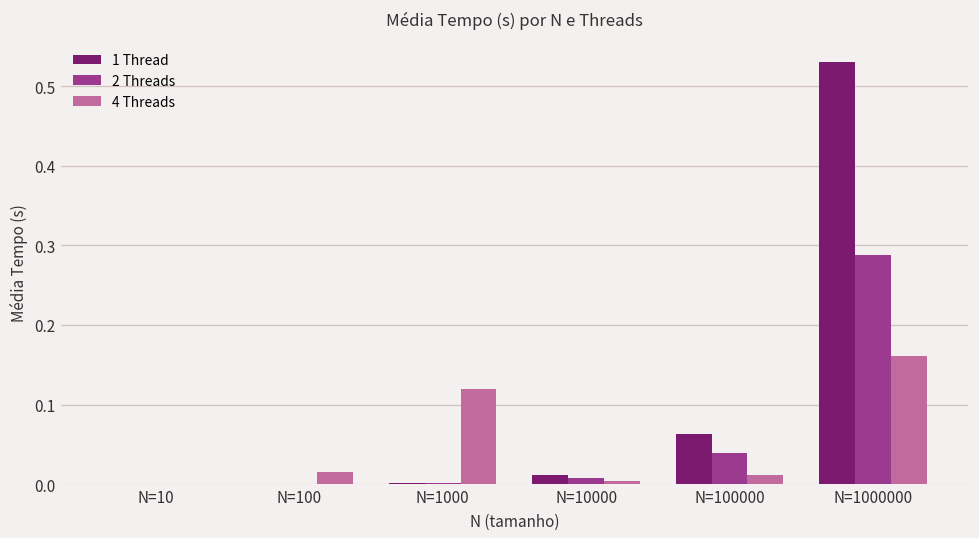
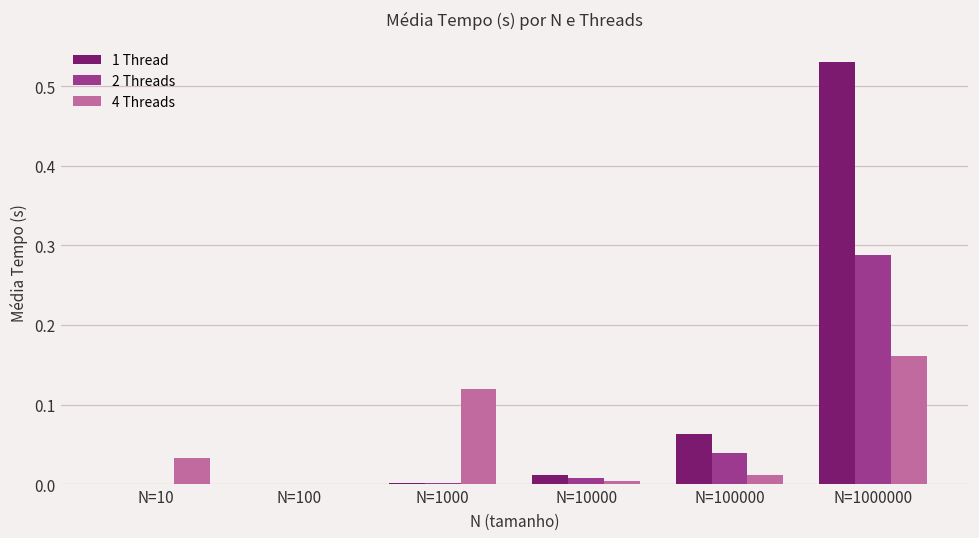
  {
    "4 Threads": {
-     "N=10": 0.00,
-     "N=100": 0.02,
+     "N=10": 0.03,
+     "N=100": 0.00,
      "N=1000": 0.12,
      "N=100000": 0.01,
      "N=1000000": 0.16
    }
  }
